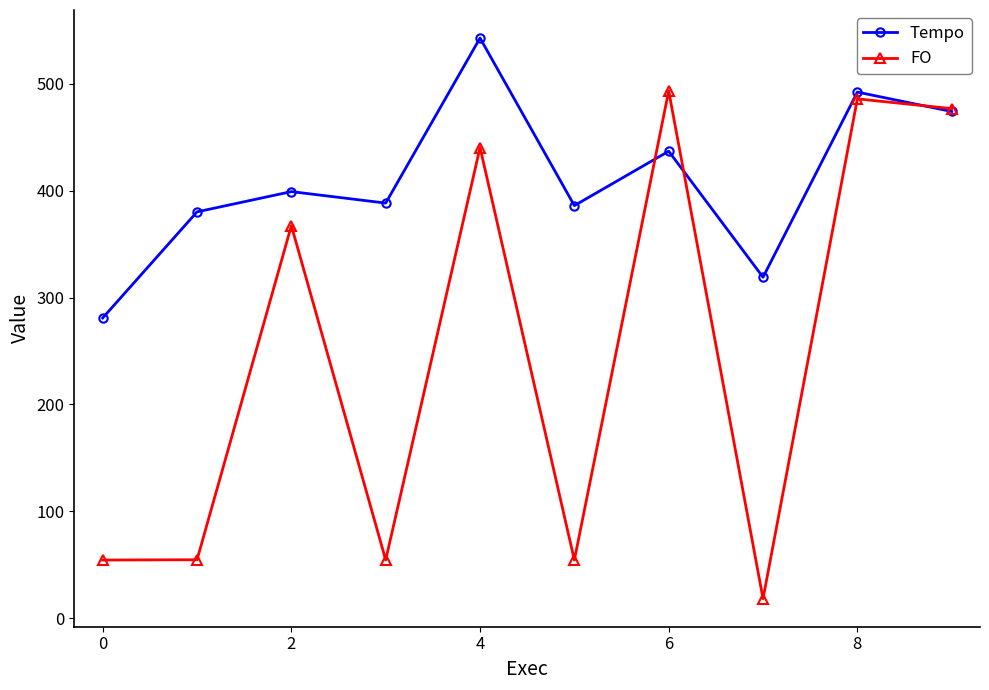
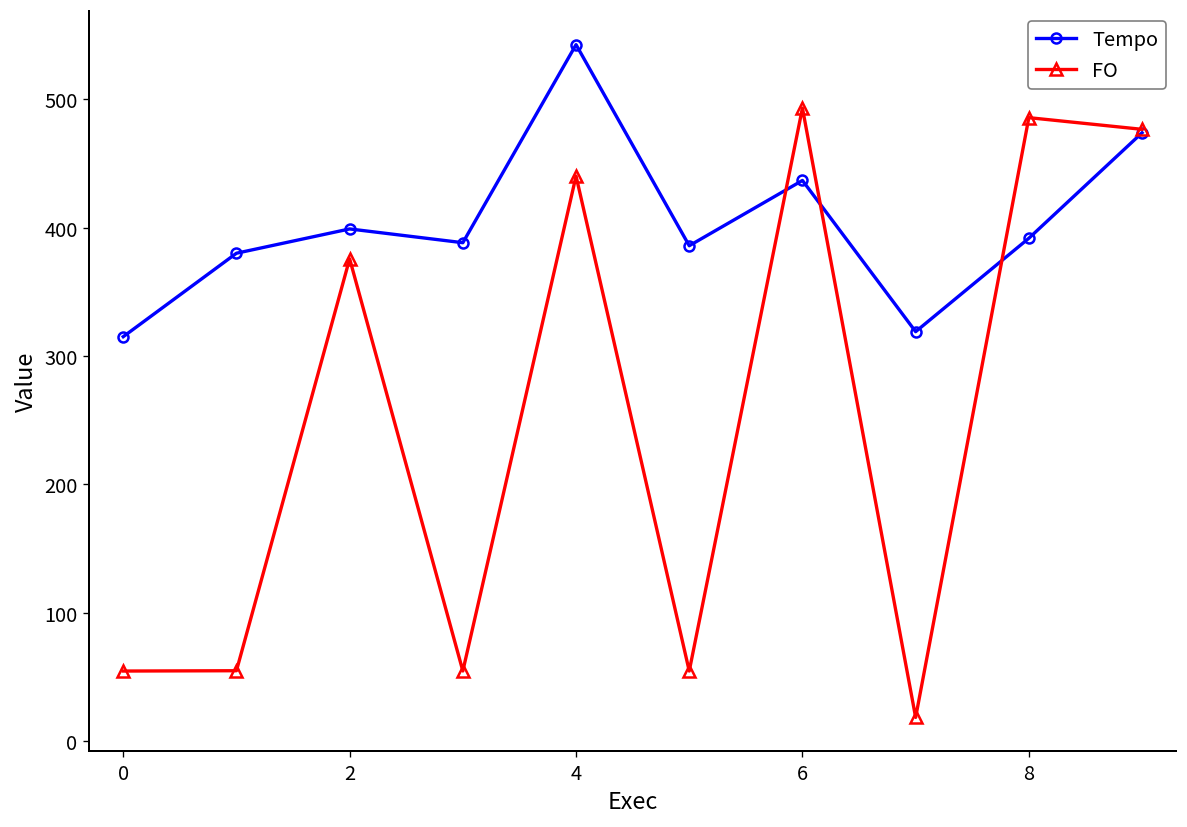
  {
    "Tempo": {
-     "0": 281,
+     "0": 315,
      "2": 399,
      "4": 543,
      "6": 437,
-     "8": 492
+     "8": 392
    },
    "FO": {
      "0": 55,
-     "2": 367,
+     "2": 376,
      "4": 440,
      "6": 493,
      "8": 486
    }
  }
